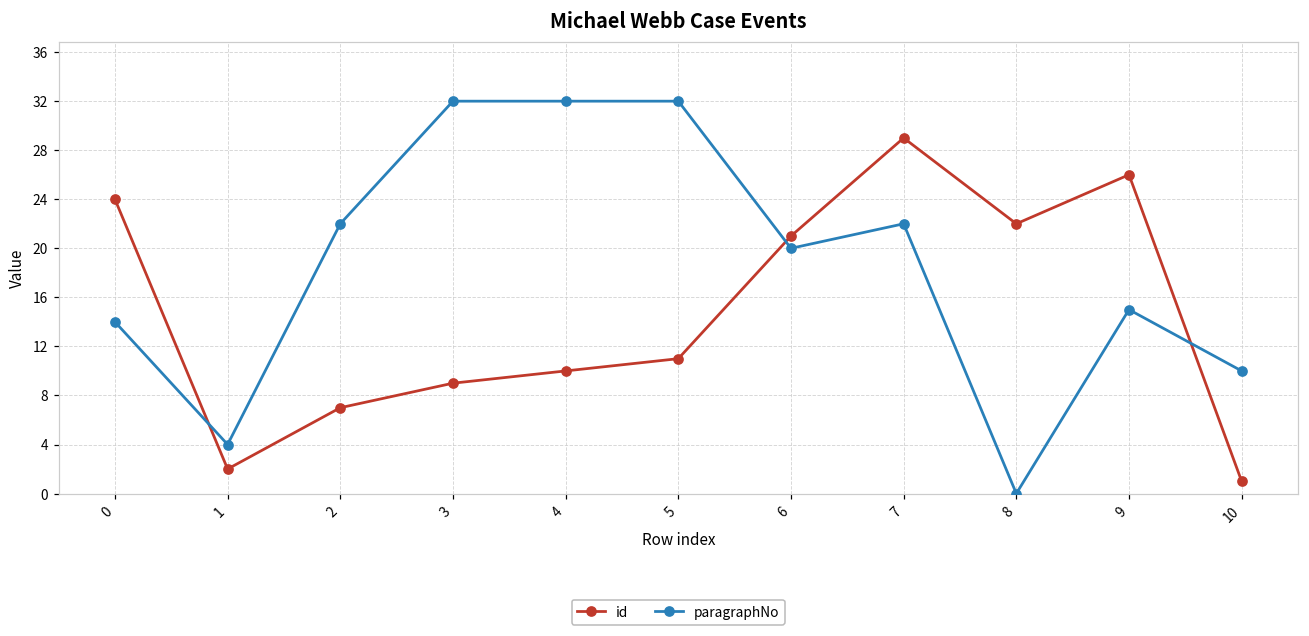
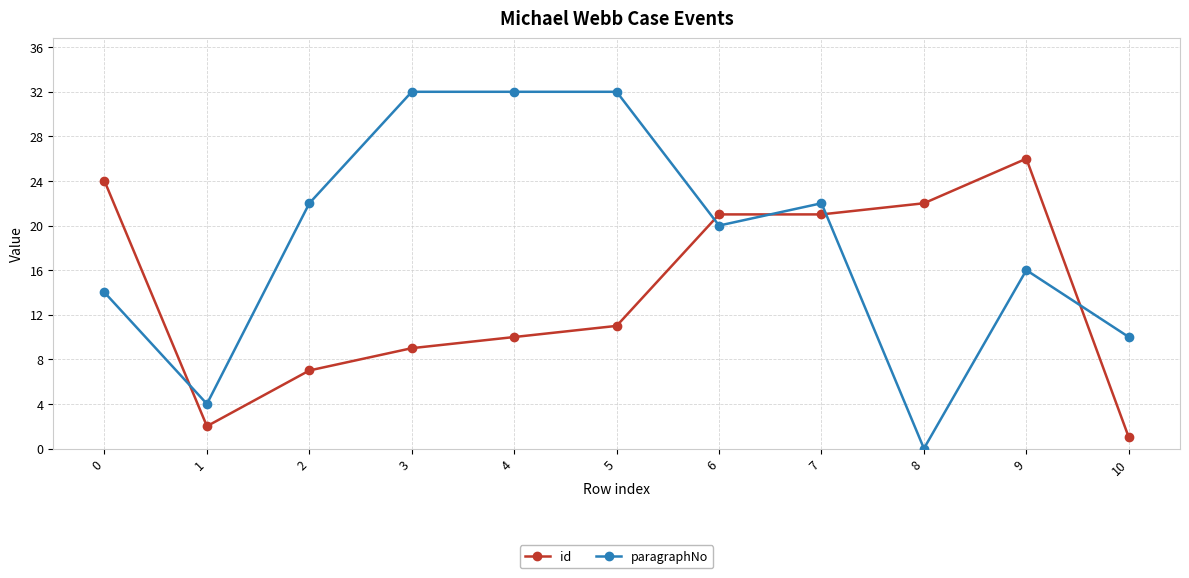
  {
    "id": {
      "0": 24,
      "1": 2,
      "2": 7,
      "3": 9,
      "4": 10,
      "5": 11,
      "6": 21,
-     "7": 29,
+     "7": 21,
      "8": 22,
      "9": 26,
      "10": 1
    },
    "paragraphNo": {
      "0": 14,
      "1": 4,
      "2": 22,
      "3": 32,
      "4": 32,
      "5": 32,
      "6": 20,
      "7": 22,
      "8": 0,
-     "9": 15,
+     "9": 16,
      "10": 10
    }
  }
